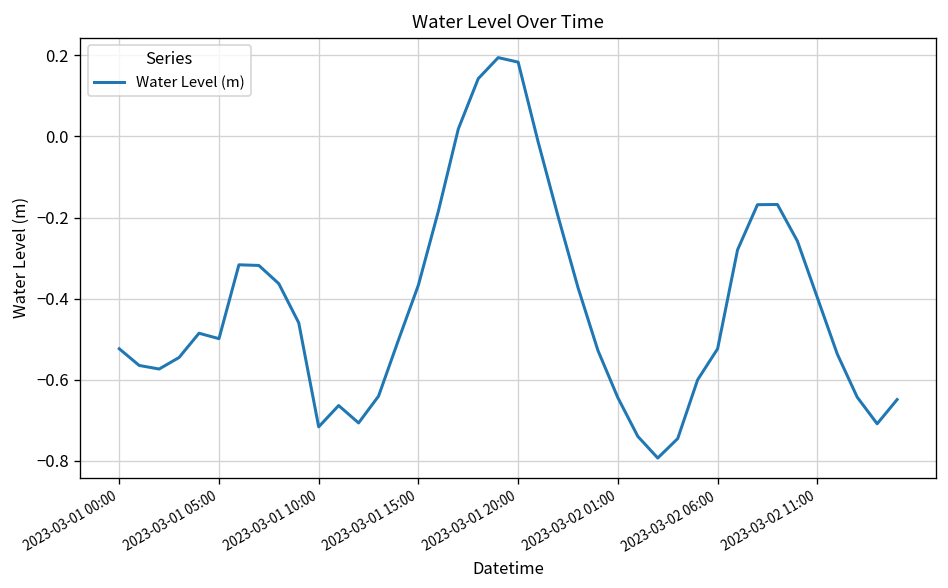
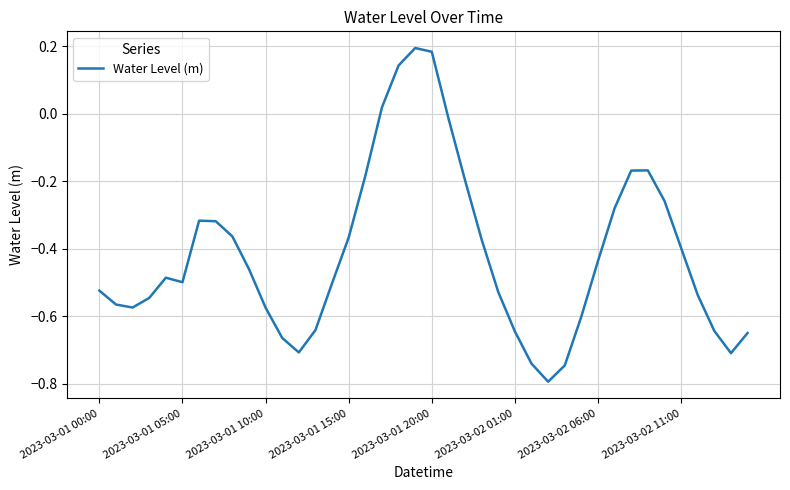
  {
    "2023-03-01 00:00": -0.52,
    "2023-03-01 05:00": -0.50,
-   "2023-03-01 10:00": -0.72,
+   "2023-03-01 10:00": -0.57,
    "2023-03-01 15:00": -0.37,
    "2023-03-01 20:00": 0.18,
    "2023-03-02 01:00": -0.64,
-   "2023-03-02 06:00": -0.52,
+   "2023-03-02 06:00": -0.44,
    "2023-03-02 11:00": -0.40
  }
